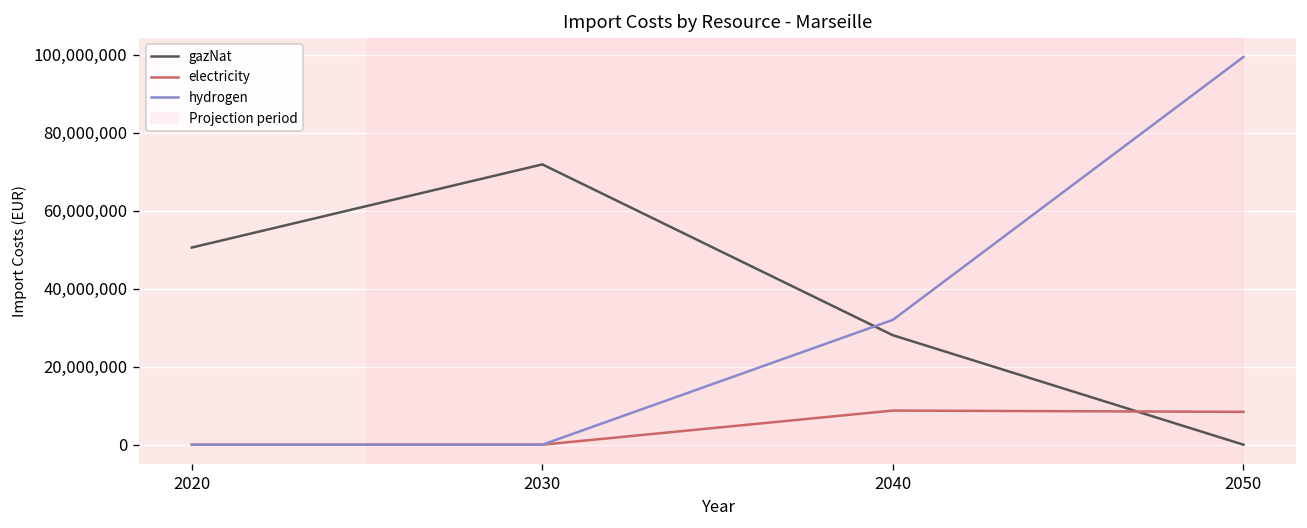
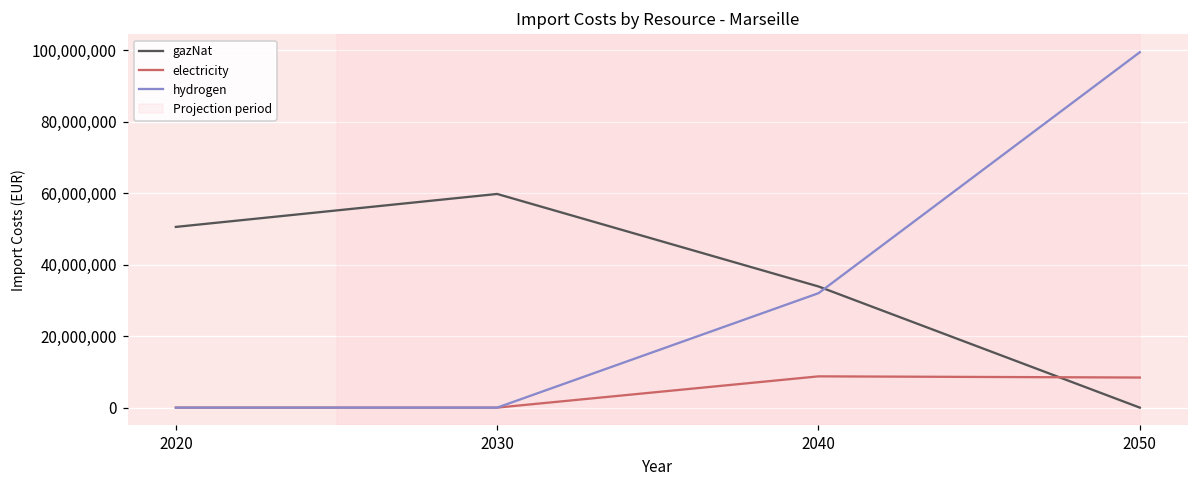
  {
    "gazNat": {
      "2020": "51,000,000",
-     "2030": "72,000,000",
-     "2040": "28,000,000",
+     "2030": "60,000,000",
+     "2040": "34,000,000",
      "2050": "0"
    },
    "electricity": {
      "2040": "9,000,000",
      "2050": "8,000,000"
    },
    "hydrogen": {
      "2040": "32,000,000",
      "2050": "99,000,000"
    }
  }
